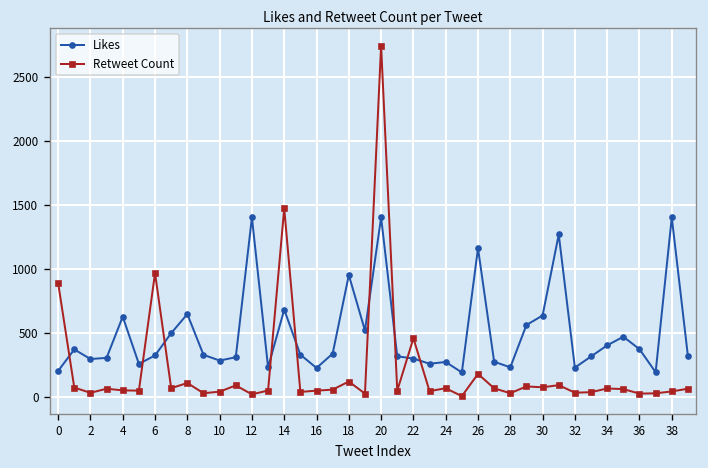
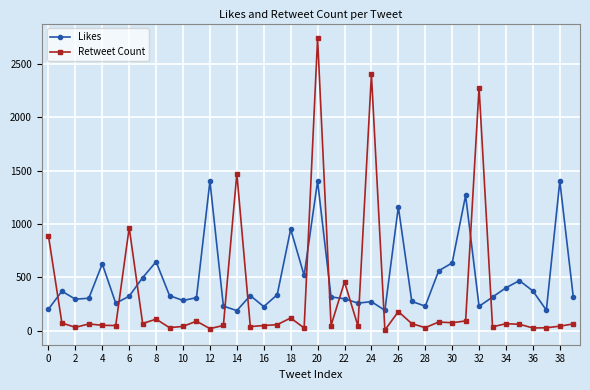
  {
    "Likes": {
      "0": 200,
      "2": 290,
      "4": 630,
      "6": 320,
      "8": 650,
      "10": 280,
      "12": 1400,
-     "14": 680,
+     "14": 190,
      "16": 220,
      "18": 950,
      "20": 1400,
      "22": 300,
      "24": 270,
      "26": 1160,
      "28": 230,
      "30": 630,
      "32": 230,
      "34": 400,
      "36": 370,
      "38": 1400
    },
    "Retweet Count": {
      "0": 890,
      "2": 30,
      "4": 50,
      "6": 970,
      "8": 110,
      "10": 40,
      "12": 20,
      "14": 1470,
      "16": 50,
      "18": 120,
      "20": 2740,
      "22": 460,
-     "24": 70,
+     "24": 2400,
      "26": 180,
      "28": 30,
      "30": 70,
-     "32": 30,
+     "32": 2280,
      "34": 60,
      "36": 20,
      "38": 40
    }
  }
